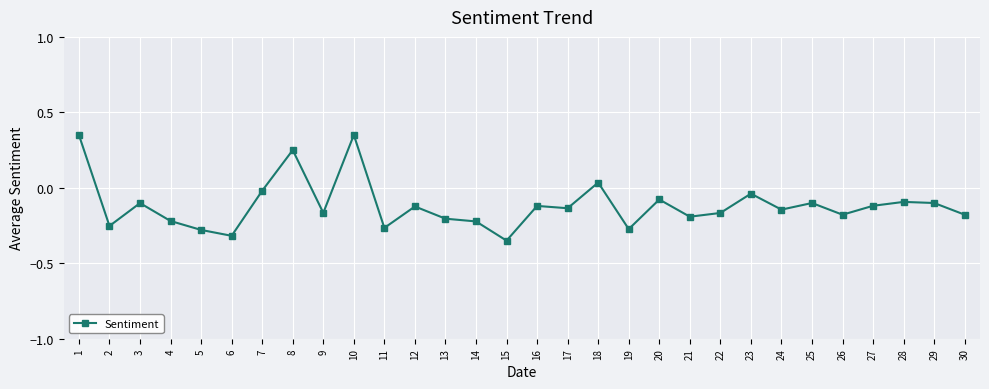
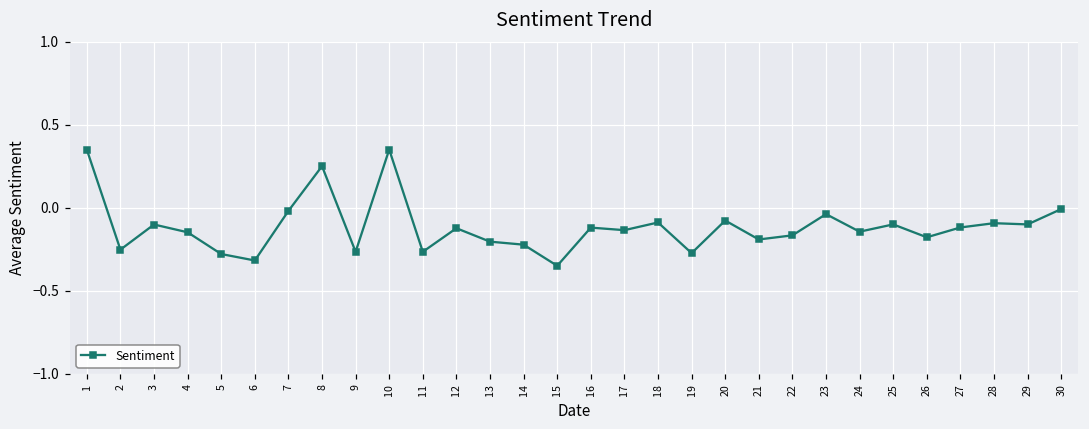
  {
    "1": 0.35,
    "2": -0.25,
    "3": -0.10,
-   "4": -0.22,
+   "4": -0.15,
    "5": -0.28,
    "6": -0.32,
    "7": -0.02,
    "8": 0.25,
-   "9": -0.17,
+   "9": -0.27,
    "10": 0.35,
    "11": -0.27,
    "12": -0.12,
    "13": -0.20,
    "14": -0.22,
    "15": -0.35,
    "16": -0.12,
    "17": -0.14,
-   "18": 0.03,
+   "18": -0.09,
    "19": -0.27,
    "20": -0.08,
    "21": -0.19,
    "22": -0.17,
    "23": -0.04,
    "24": -0.14,
    "25": -0.10,
    "26": -0.18,
    "27": -0.12,
    "28": -0.09,
    "29": -0.10,
-   "30": -0.18
+   "30": -0.01
  }
